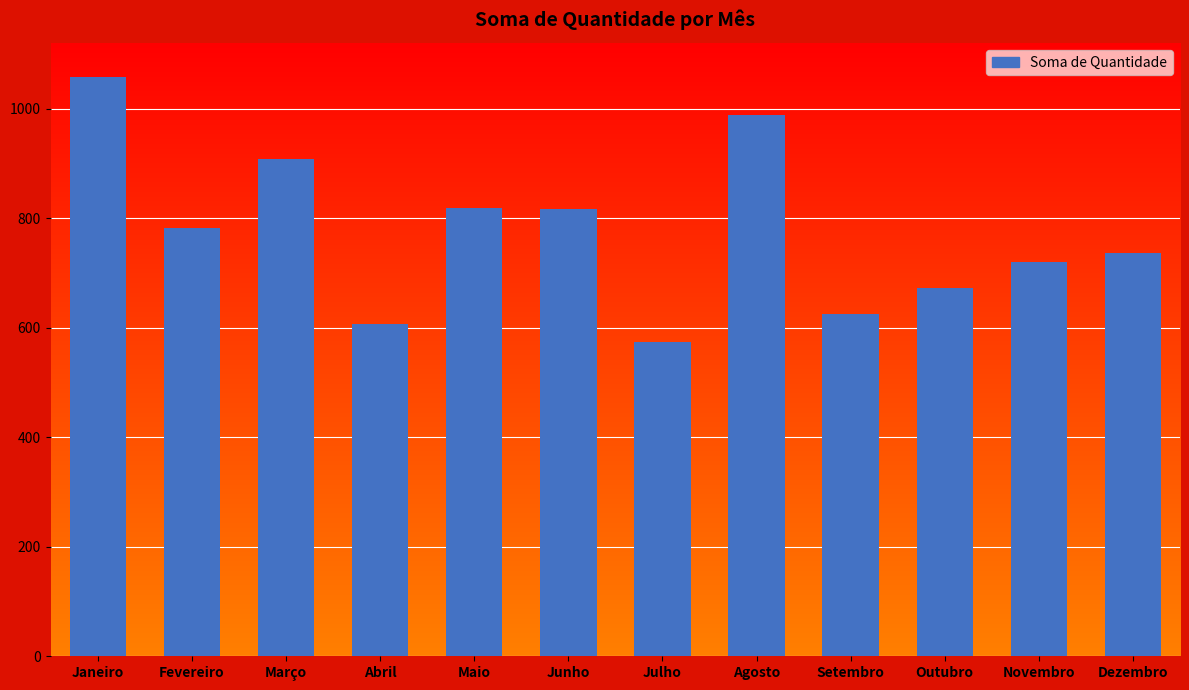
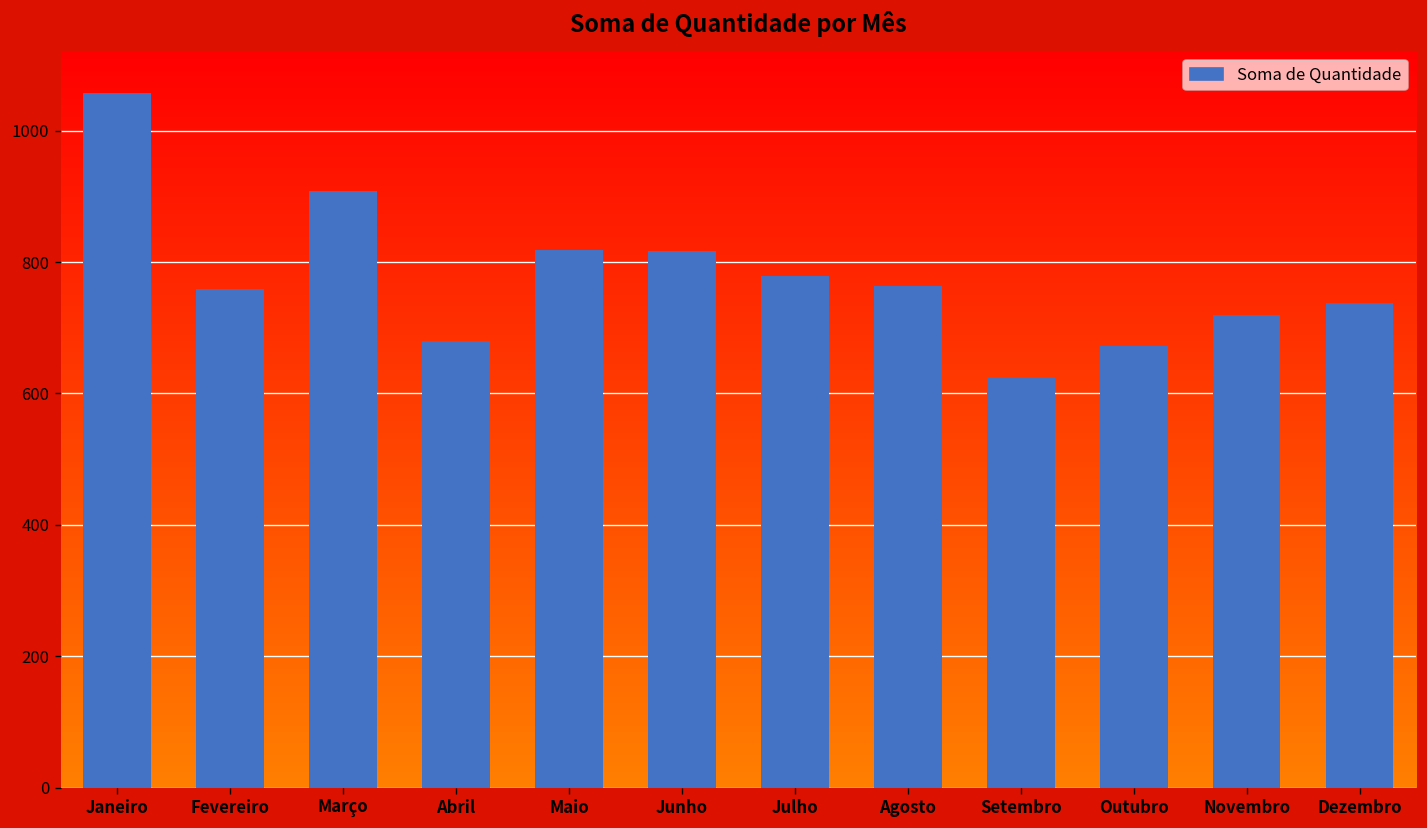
  {
    "Janeiro": 1060,
-   "Fevereiro": 780,
+   "Fevereiro": 760,
    "Março": 910,
-   "Abril": 610,
+   "Abril": 680,
    "Maio": 820,
    "Junho": 820,
-   "Julho": 580,
-   "Agosto": 990,
+   "Julho": 780,
+   "Agosto": 760,
    "Setembro": 630,
    "Outubro": 670,
    "Novembro": 720,
    "Dezembro": 740
  }
